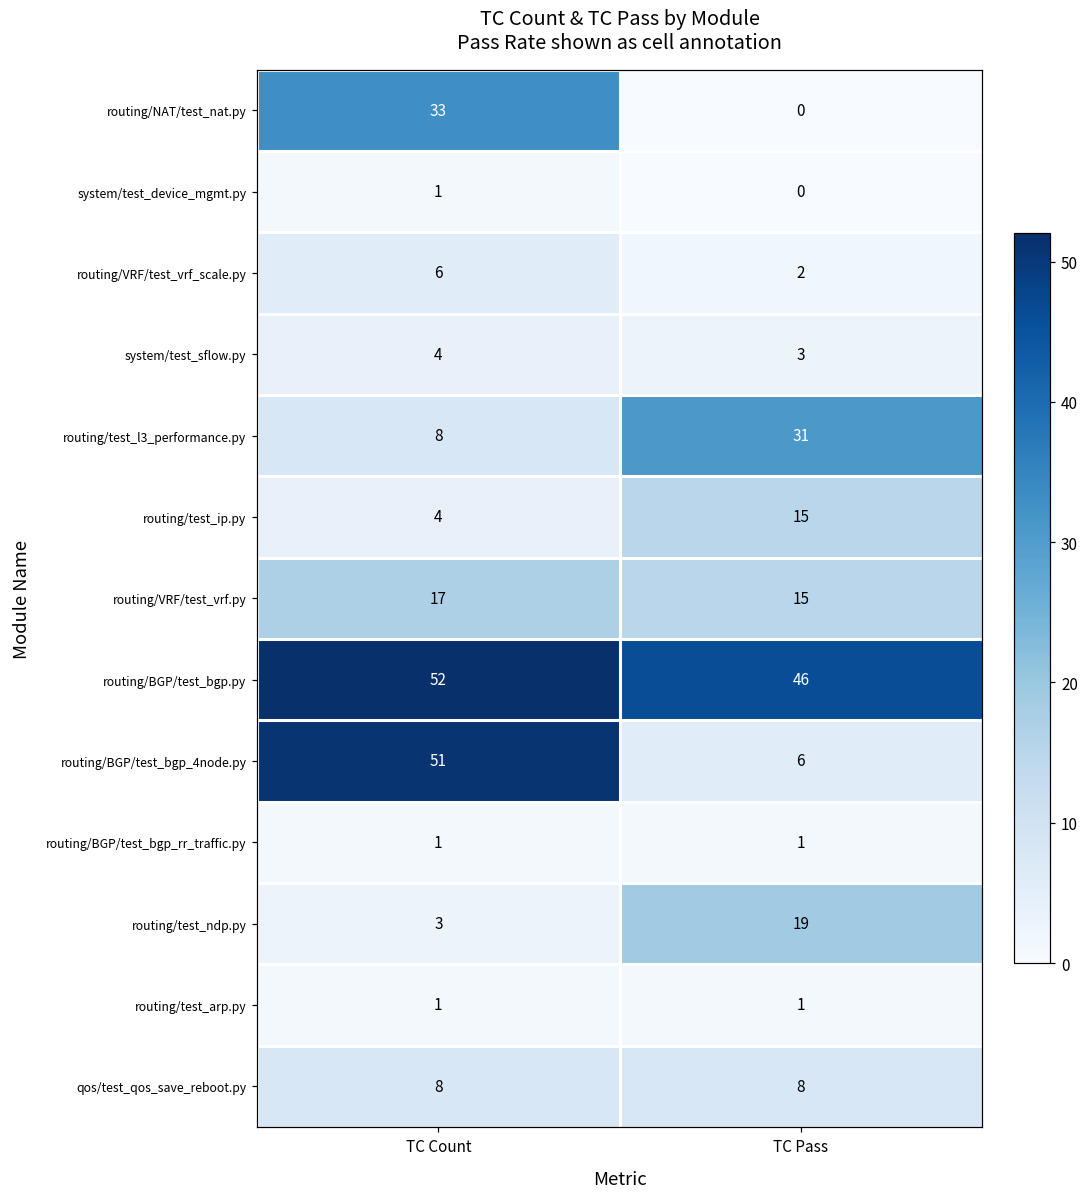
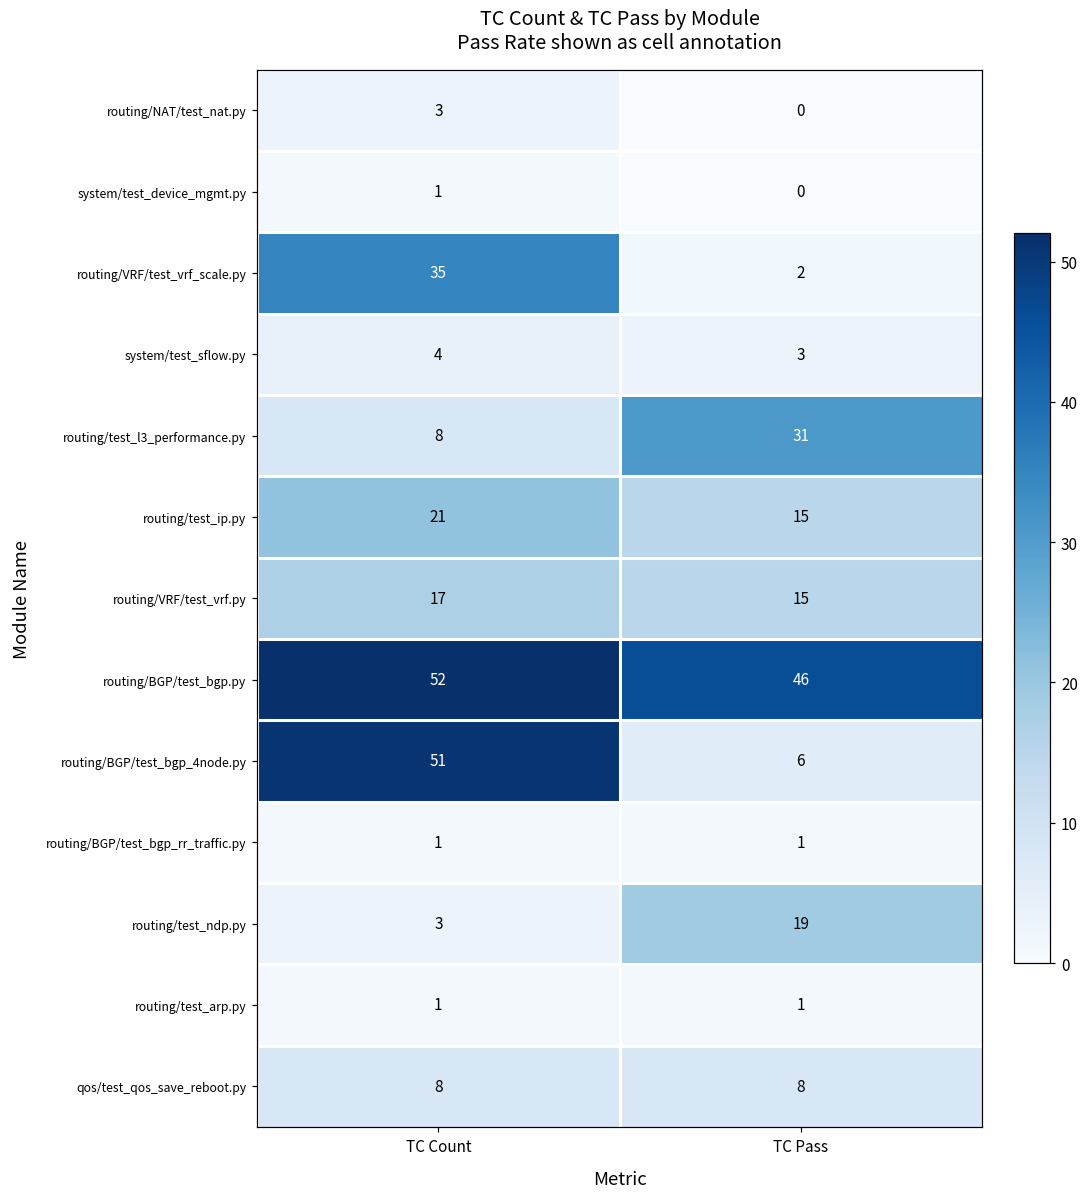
  {
    "routing/NAT/test_nat.py": {
-     "TC Count": 33,
+     "TC Count": 3,
      "TC Pass": 0
    },
    "system/test_device_mgmt.py": {
      "TC Count": 1,
      "TC Pass": 0
    },
    "routing/VRF/test_vrf_scale.py": {
-     "TC Count": 6,
+     "TC Count": 35,
      "TC Pass": 2
    },
    "system/test_sflow.py": {
      "TC Count": 4,
      "TC Pass": 3
    },
    "routing/test_l3_performance.py": {
      "TC Count": 8,
      "TC Pass": 31
    },
    "routing/test_ip.py": {
-     "TC Count": 4,
+     "TC Count": 21,
      "TC Pass": 15
    },
    "routing/VRF/test_vrf.py": {
      "TC Count": 17,
      "TC Pass": 15
    },
    "routing/BGP/test_bgp.py": {
      "TC Count": 52,
      "TC Pass": 46
    },
    "routing/BGP/test_bgp_4node.py": {
      "TC Count": 51,
      "TC Pass": 6
    },
    "routing/BGP/test_bgp_rr_traffic.py": {
      "TC Count": 1,
      "TC Pass": 1
    },
    "routing/test_ndp.py": {
      "TC Count": 3,
      "TC Pass": 19
    },
    "routing/test_arp.py": {
      "TC Count": 1,
      "TC Pass": 1
    },
    "qos/test_qos_save_reboot.py": {
      "TC Count": 8,
      "TC Pass": 8
    }
  }
